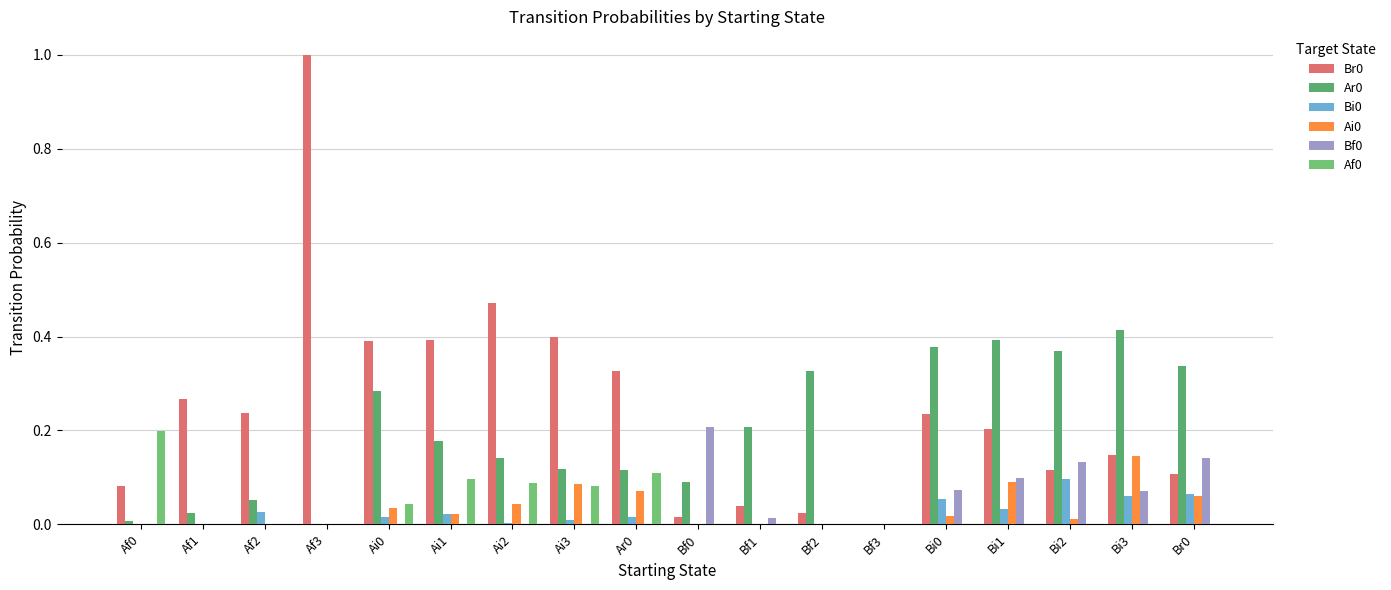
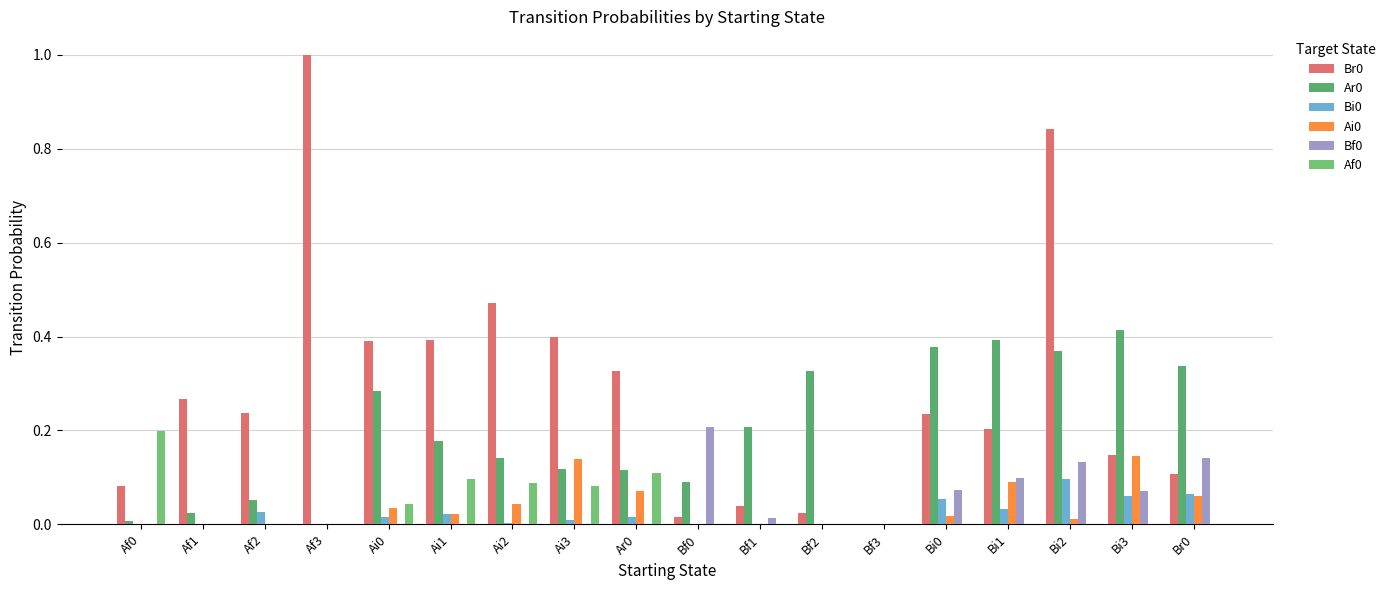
  {
    "Br0": {
      "Af0": 0.08,
      "Af1": 0.27,
      "Af2": 0.24,
      "Af3": 1.00,
      "Ai0": 0.39,
      "Ai1": 0.39,
      "Ai2": 0.47,
      "Ai3": 0.40,
      "Ar0": 0.33,
      "Bf0": 0.02,
      "Bf1": 0.04,
      "Bf2": 0.02,
      "Bf3": 0.00,
      "Bi0": 0.23,
      "Bi1": 0.20,
-     "Bi2": 0.12,
+     "Bi2": 0.84,
      "Bi3": 0.15,
      "Br0": 0.11
    },
    "Ai0": {
      "Af0": 0.00,
      "Af1": 0.00,
      "Af2": 0.00,
      "Af3": 0.00,
      "Ai0": 0.03,
      "Ai1": 0.02,
      "Ai2": 0.04,
-     "Ai3": 0.09,
+     "Ai3": 0.14,
      "Ar0": 0.07,
      "Bf0": 0.00,
      "Bf1": 0.00,
      "Bf2": 0.00,
      "Bf3": 0.00,
      "Bi0": 0.02,
      "Bi1": 0.09,
      "Bi2": 0.01,
      "Bi3": 0.15,
      "Br0": 0.06
    }
  }
